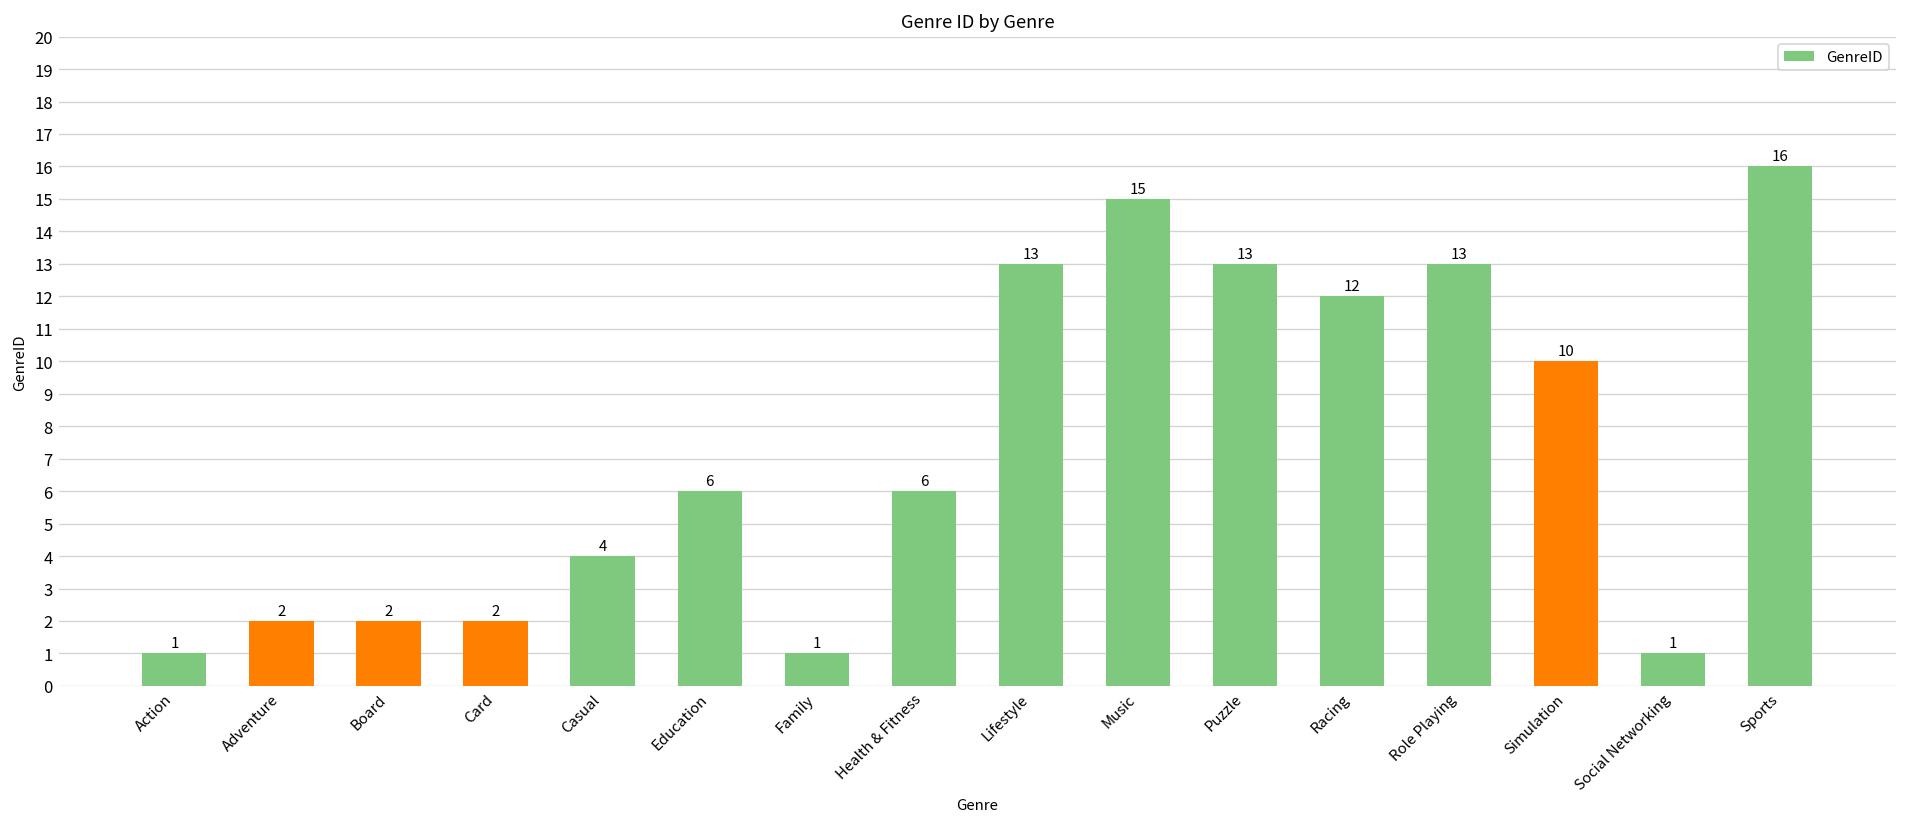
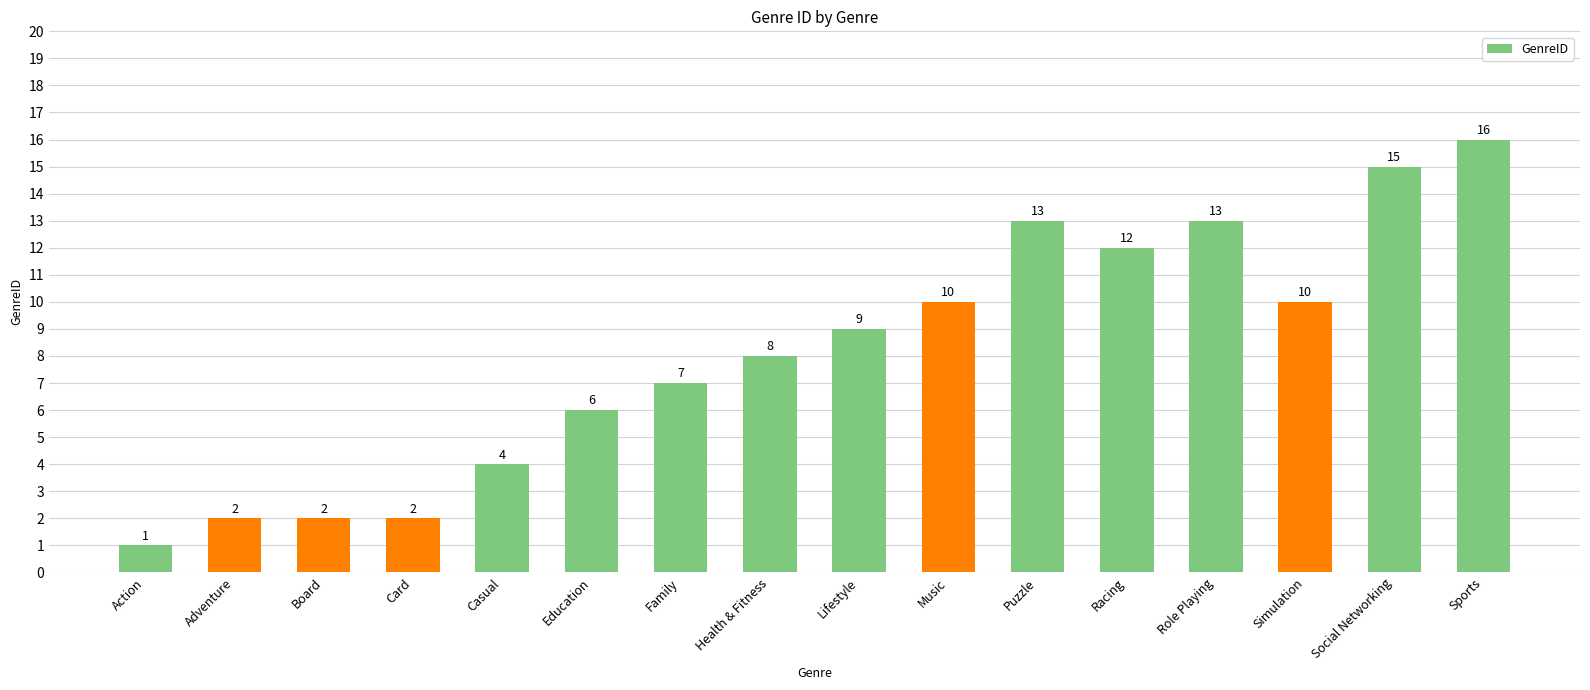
  {
    "Action": 1,
    "Adventure": 2,
    "Board": 2,
    "Card": 2,
    "Casual": 4,
    "Education": 6,
-   "Family": 1,
-   "Health & Fitness": 6,
-   "Lifestyle": 13,
-   "Music": 15,
+   "Family": 7,
+   "Health & Fitness": 8,
+   "Lifestyle": 9,
+   "Music": 10,
    "Puzzle": 13,
    "Racing": 12,
    "Role Playing": 13,
    "Simulation": 10,
-   "Social Networking": 1,
+   "Social Networking": 15,
    "Sports": 16
  }
